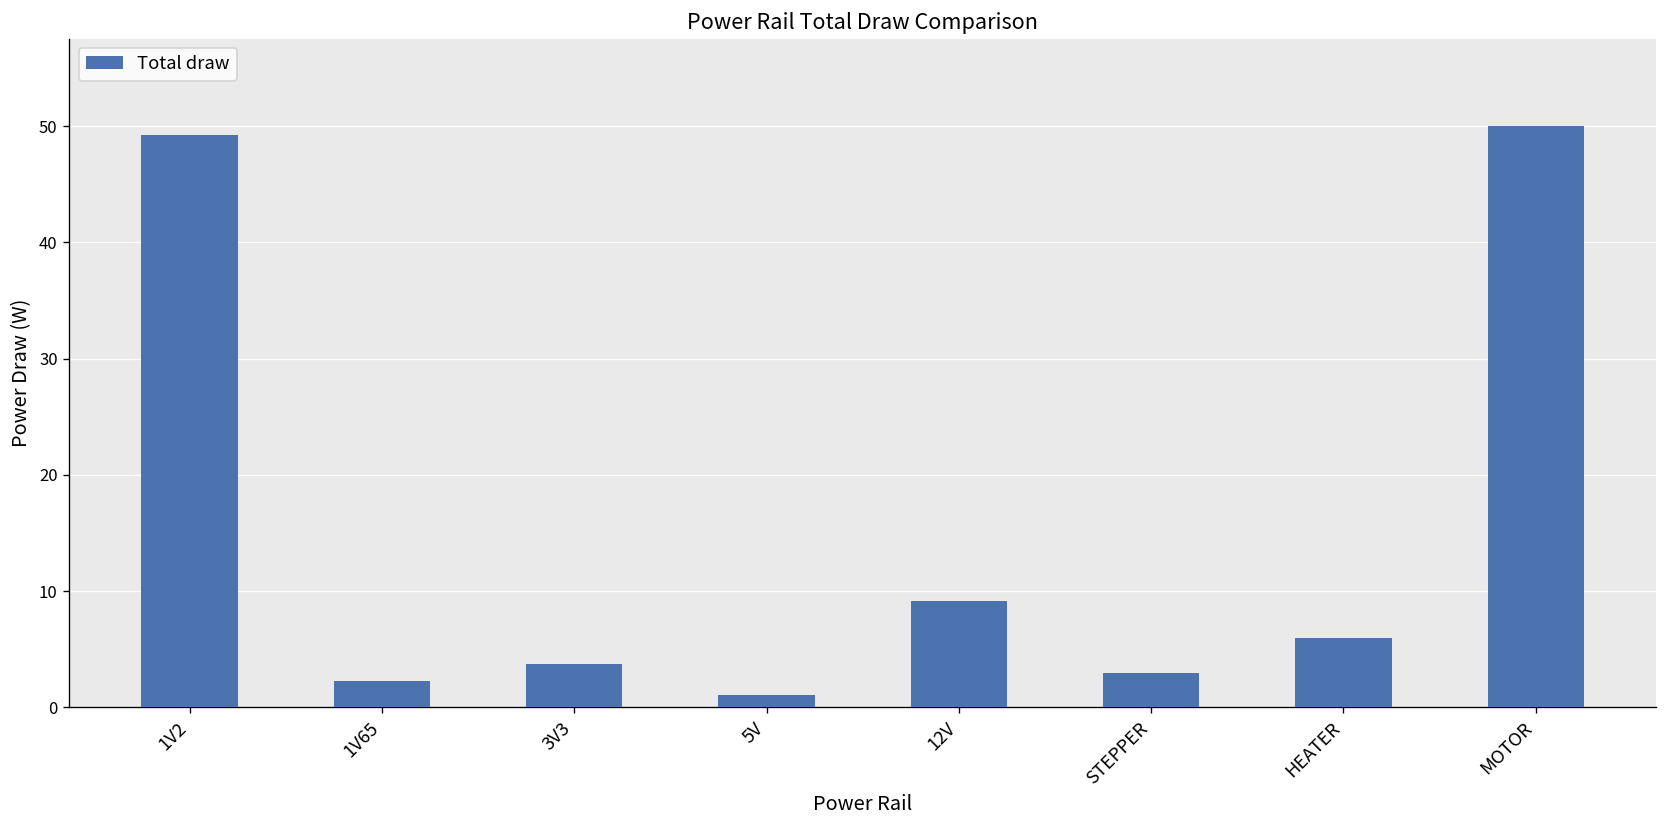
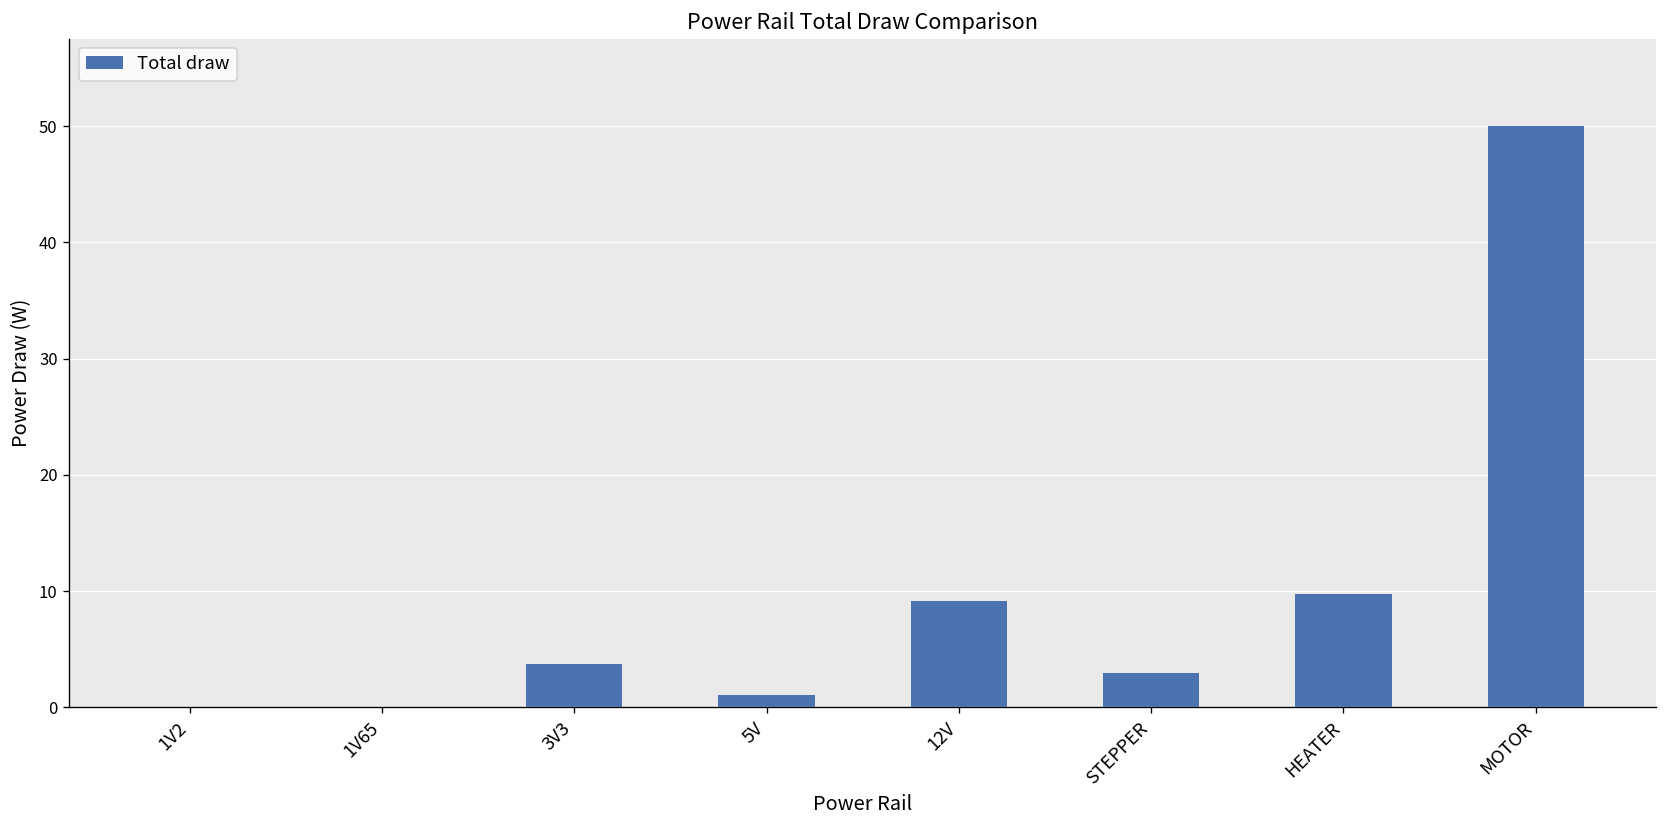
  {
-   "1V2": 49,
-   "1V65": 2,
+   "1V2": 0,
+   "1V65": 0,
    "3V3": 4,
    "5V": 1,
    "12V": 9,
    "STEPPER": 3,
-   "HEATER": 6,
+   "HEATER": 10,
    "MOTOR": 50
  }
